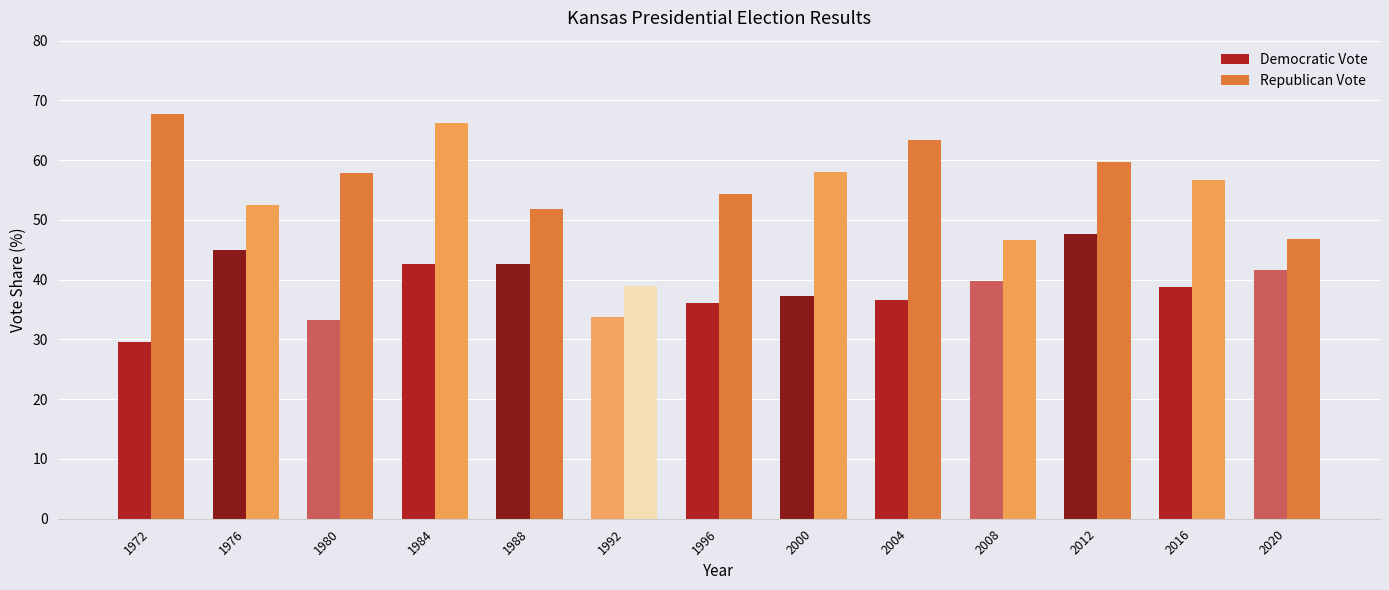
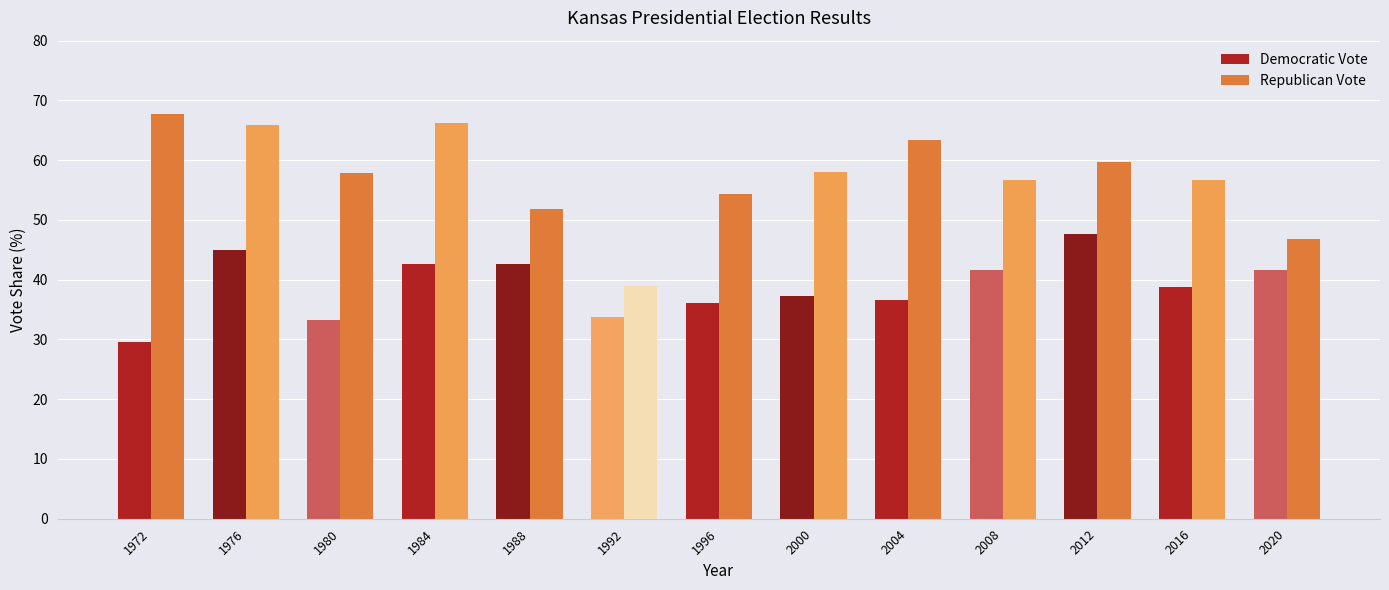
  {
    "Democratic Vote": {
      "1972": 30,
      "1976": 45,
      "1980": 33,
      "1984": 43,
      "1988": 43,
      "1992": 34,
      "1996": 36,
      "2000": 37,
      "2004": 37,
-     "2008": 40,
+     "2008": 42,
      "2012": 48,
      "2016": 39,
      "2020": 42
    },
    "Republican Vote": {
      "1972": 68,
-     "1976": 52,
+     "1976": 66,
      "1980": 58,
      "1984": 66,
      "1988": 52,
      "1992": 39,
      "1996": 54,
      "2000": 58,
      "2004": 63,
-     "2008": 47,
+     "2008": 57,
      "2012": 60,
      "2016": 57,
      "2020": 47
    }
  }
